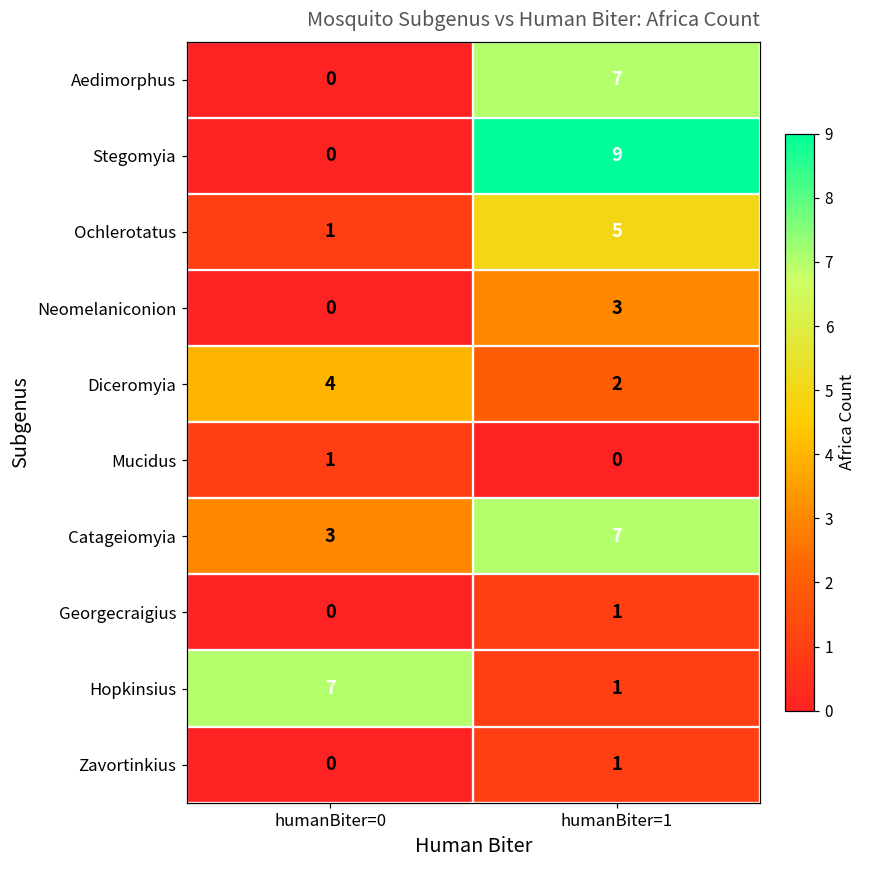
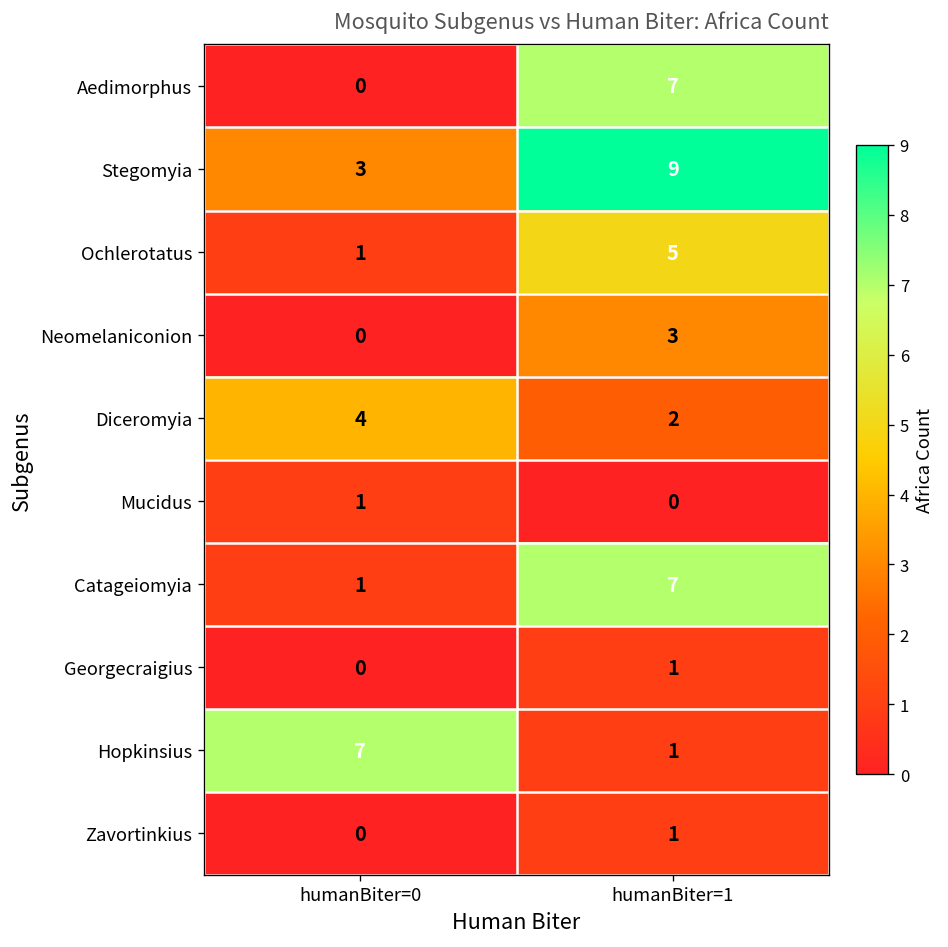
  {
    "Aedimorphus": {
      "humanBiter=0": 0,
      "humanBiter=1": 7
    },
    "Stegomyia": {
-     "humanBiter=0": 0,
+     "humanBiter=0": 3,
      "humanBiter=1": 9
    },
    "Ochlerotatus": {
      "humanBiter=0": 1,
      "humanBiter=1": 5
    },
    "Neomelaniconion": {
      "humanBiter=0": 0,
      "humanBiter=1": 3
    },
    "Diceromyia": {
      "humanBiter=0": 4,
      "humanBiter=1": 2
    },
    "Mucidus": {
      "humanBiter=0": 1,
      "humanBiter=1": 0
    },
    "Catageiomyia": {
-     "humanBiter=0": 3,
+     "humanBiter=0": 1,
      "humanBiter=1": 7
    },
    "Georgecraigius": {
      "humanBiter=0": 0,
      "humanBiter=1": 1
    },
    "Hopkinsius": {
      "humanBiter=0": 7,
      "humanBiter=1": 1
    },
    "Zavortinkius": {
      "humanBiter=0": 0,
      "humanBiter=1": 1
    }
  }
